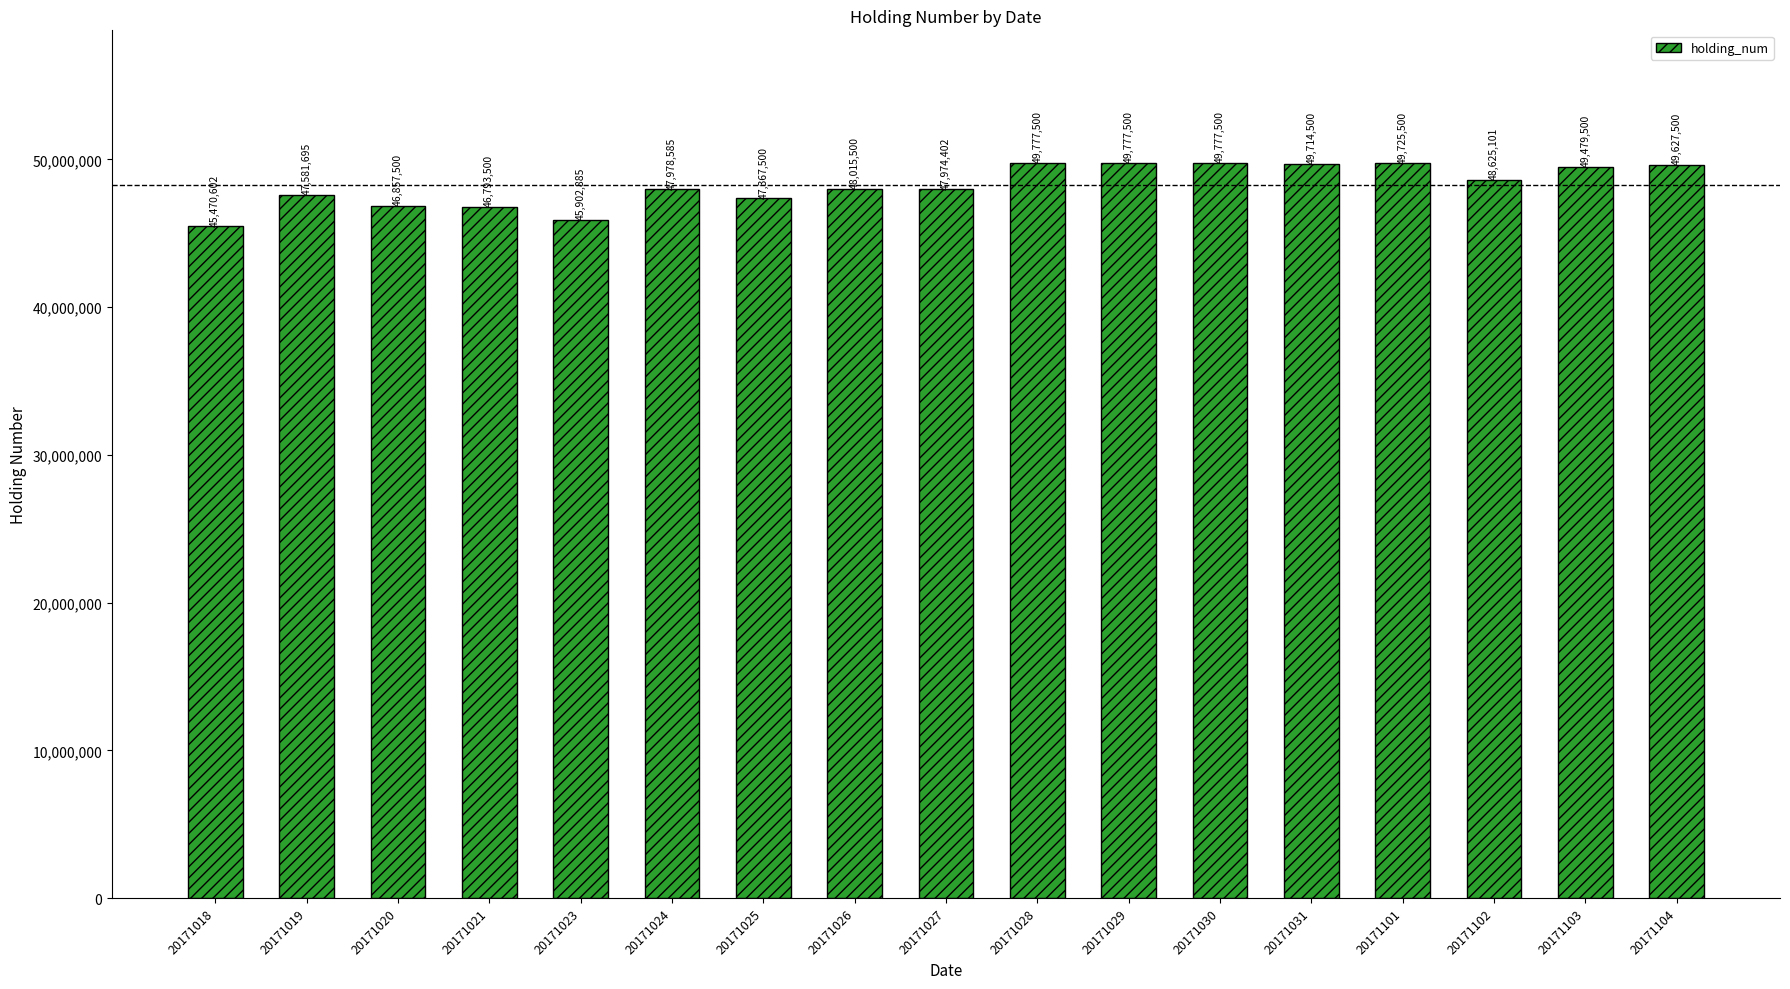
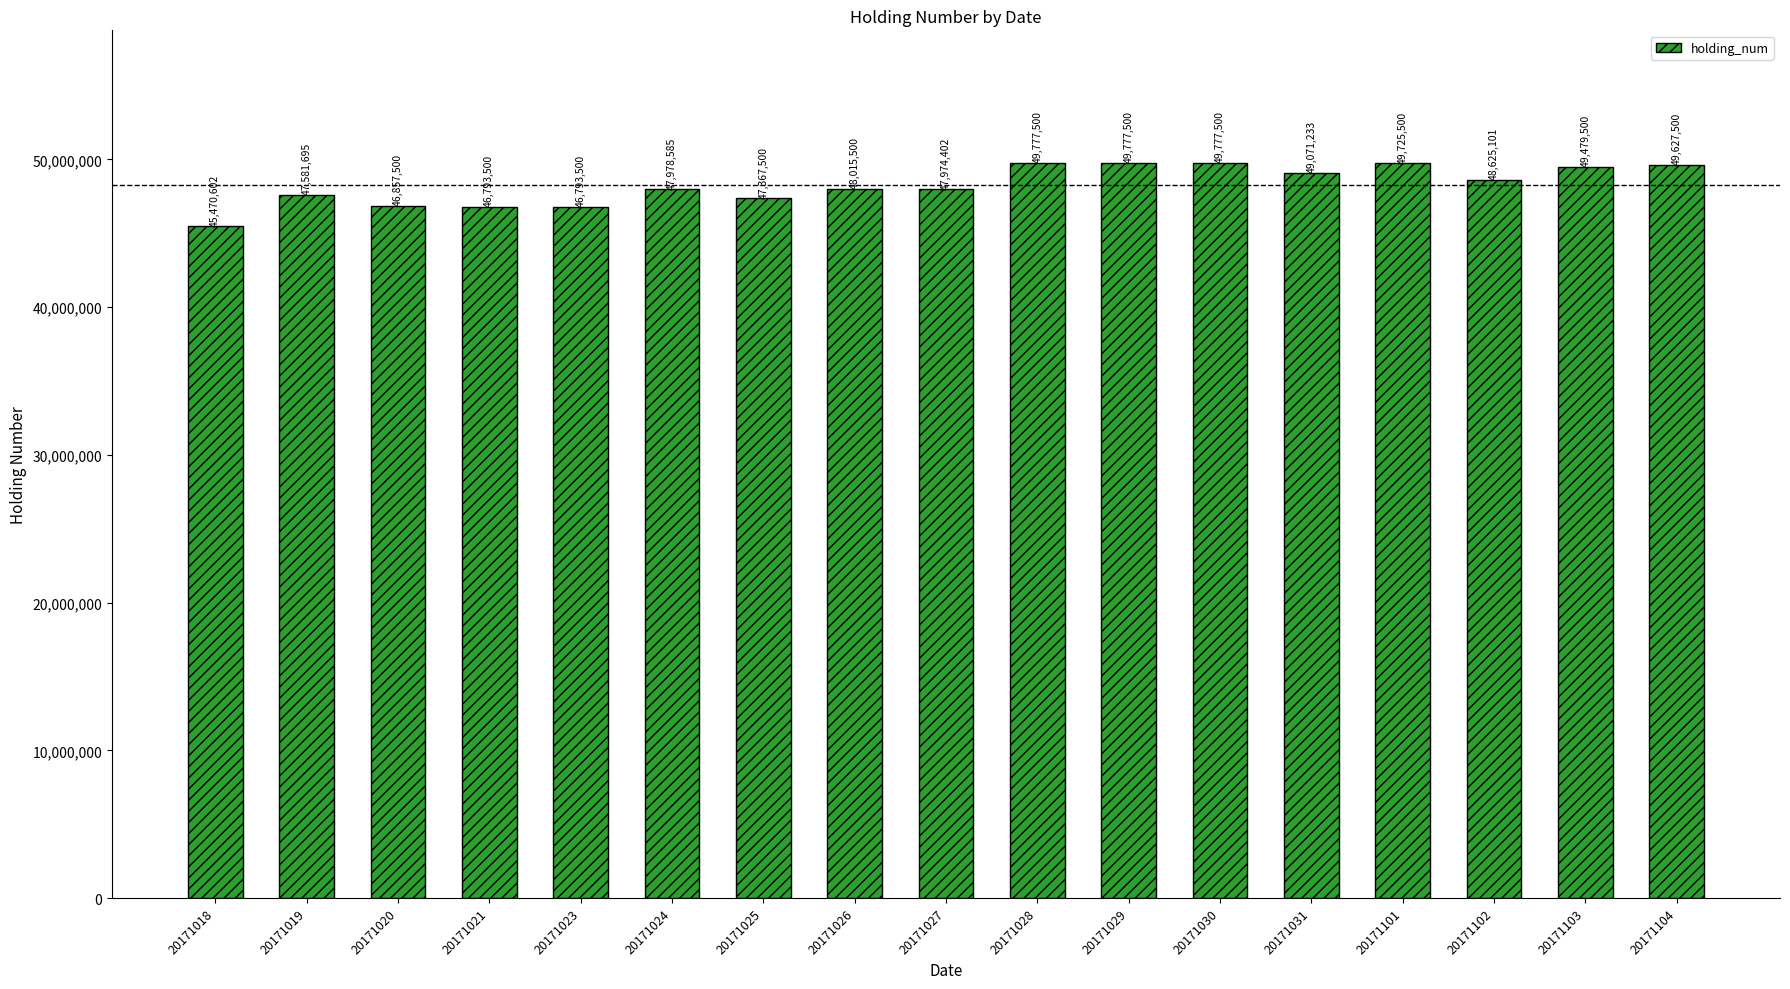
  {
    "20171018": "45,470,602",
    "20171019": "47,581,695",
    "20171020": "46,857,500",
    "20171021": "46,793,500",
-   "20171023": "45,902,885",
+   "20171023": "46,793,500",
    "20171024": "47,978,585",
    "20171025": "47,367,500",
    "20171026": "48,015,500",
    "20171027": "47,974,402",
    "20171028": "49,777,500",
    "20171029": "49,777,500",
    "20171030": "49,777,500",
-   "20171031": "49,714,500",
+   "20171031": "49,071,233",
    "20171101": "49,725,500",
    "20171102": "48,625,101",
    "20171103": "49,479,500",
    "20171104": "49,627,500"
  }
